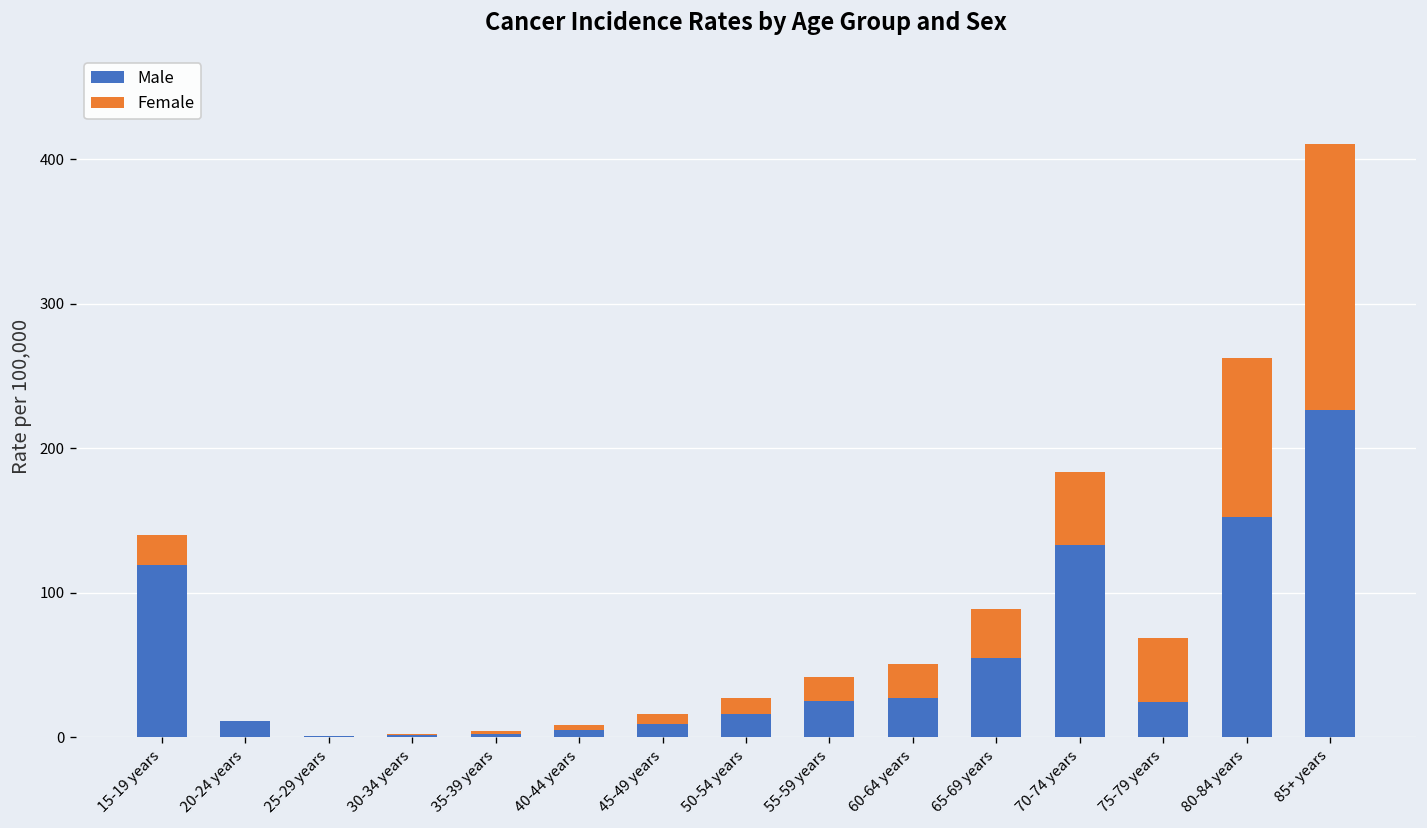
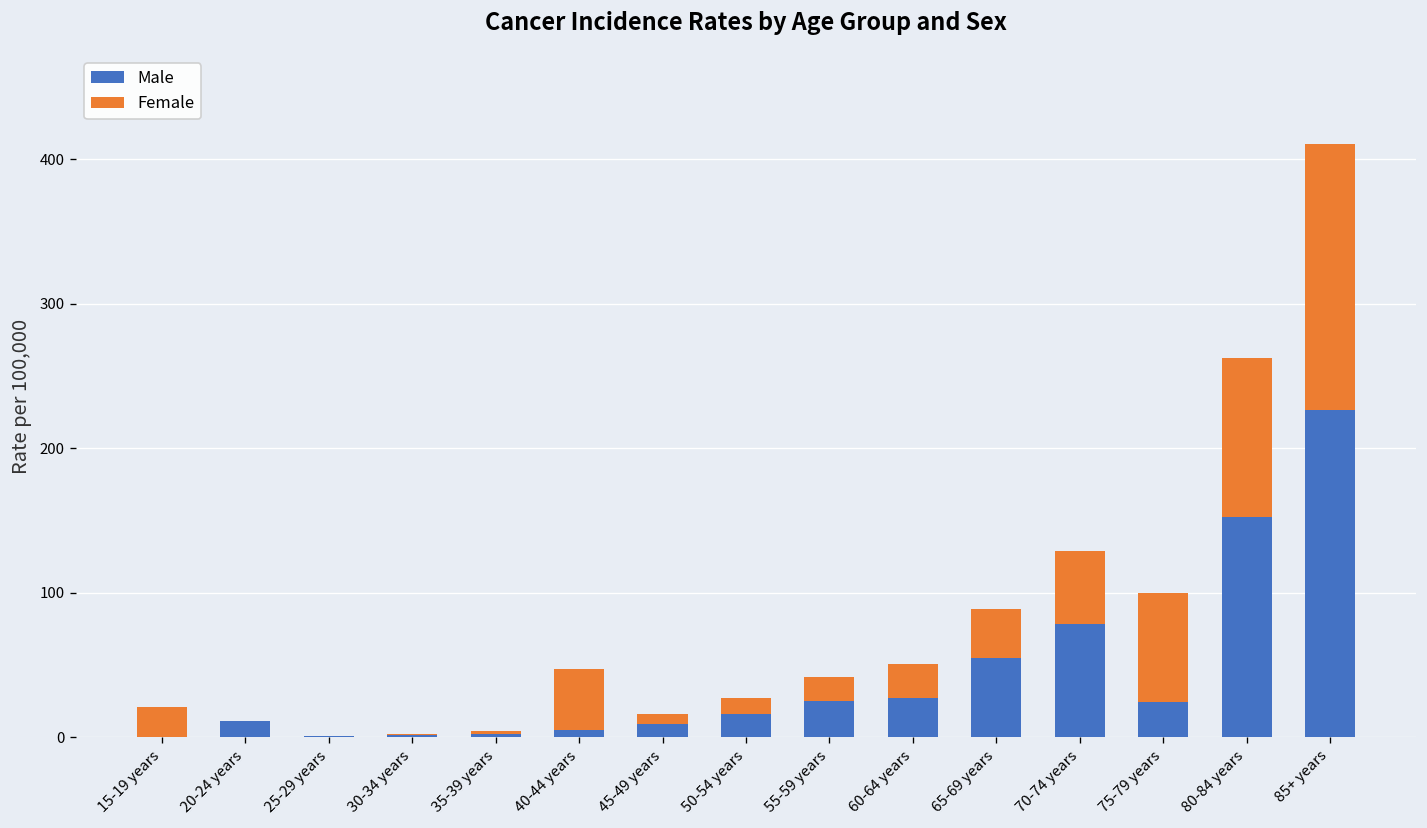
  {
    "Male": {
-     "15-19 years": 119,
+     "15-19 years": 0,
      "20-24 years": 11,
      "35-39 years": 2,
      "40-44 years": 5,
      "45-49 years": 9,
      "50-54 years": 16,
      "55-59 years": 25,
      "60-64 years": 27,
      "65-69 years": 55,
-     "70-74 years": 133,
+     "70-74 years": 78,
      "75-79 years": 25,
      "80-84 years": 152,
      "85+ years": 226
    },
    "Female": {
      "15-19 years": 21,
-     "40-44 years": 4,
+     "40-44 years": 43,
      "45-49 years": 7,
      "50-54 years": 12,
      "55-59 years": 17,
      "60-64 years": 24,
      "65-69 years": 34,
      "70-74 years": 50,
-     "75-79 years": 44,
+     "75-79 years": 75,
      "80-84 years": 110,
      "85+ years": 184
    }
  }
